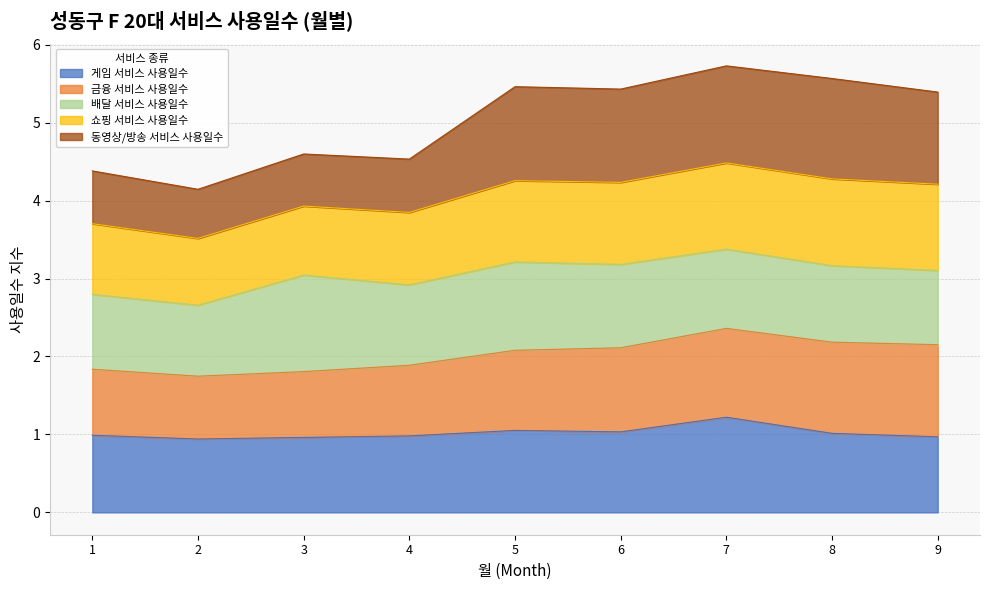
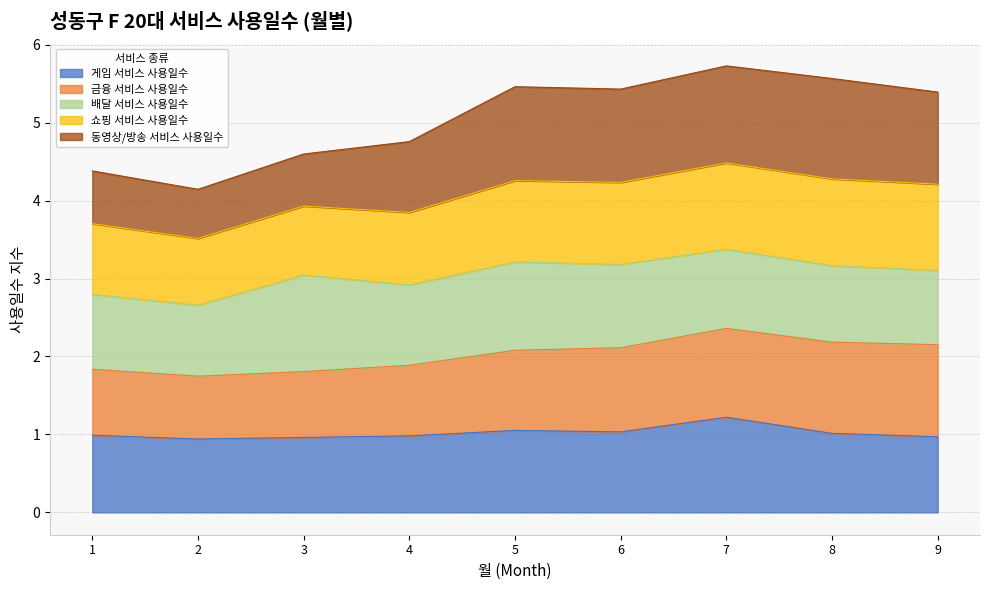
  {
    "게임 서비스 사용일수": {
      "1": 1.0,
      "2": 0.9,
      "3": 1.0,
      "4": 1.0,
      "5": 1.1,
      "6": 1.0,
      "7": 1.2,
      "8": 1.0,
      "9": 1.0
    },
    "금융 서비스 사용일수": {
      "1": 0.8,
      "2": 0.8,
      "3": 0.8,
      "4": 0.9,
      "5": 1.0,
      "6": 1.1,
      "7": 1.1,
      "8": 1.2,
      "9": 1.2
    },
    "배달 서비스 사용일수": {
      "1": 1.0,
      "2": 0.9,
      "3": 1.2,
      "4": 1.0,
      "5": 1.1,
      "6": 1.1,
      "7": 1.0,
      "8": 1.0,
      "9": 1.0
    },
    "쇼핑 서비스 사용일수": {
      "1": 0.9,
      "2": 0.9,
      "3": 0.9,
      "4": 0.9,
      "5": 1.0,
      "6": 1.1,
      "7": 1.1,
      "8": 1.1,
      "9": 1.1
    },
    "동영상/방송 서비스 사용일수": {
      "1": 0.7,
      "2": 0.6,
      "3": 0.7,
-     "4": 0.7,
+     "4": 0.9,
      "5": 1.2,
      "6": 1.2,
      "7": 1.2,
      "8": 1.3,
      "9": 1.2
    }
  }
